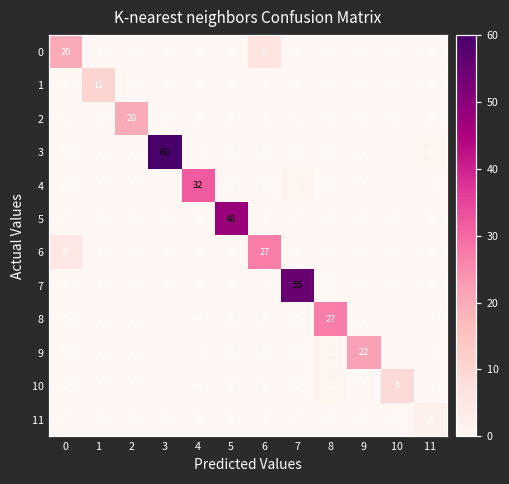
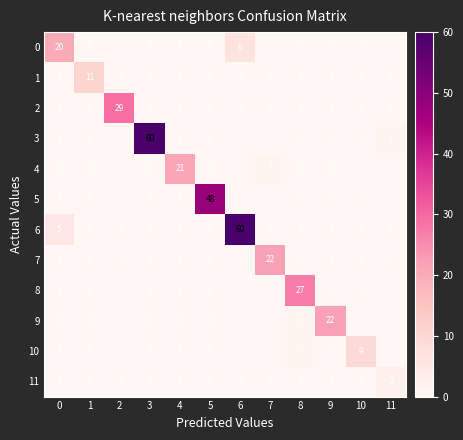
  {
    "0": {
      "0": 20
    },
    "2": {
-     "2": 20
+     "2": 29
    },
    "3": {
      "3": 60
    },
    "4": {
-     "4": 32
+     "4": 21
    },
    "5": {
      "5": 48
    },
    "6": {
-     "6": 27
+     "6": 60
    },
    "7": {
-     "7": 55
+     "7": 22
    },
    "8": {
      "8": 27
    },
    "9": {
      "9": 22
    }
  }
